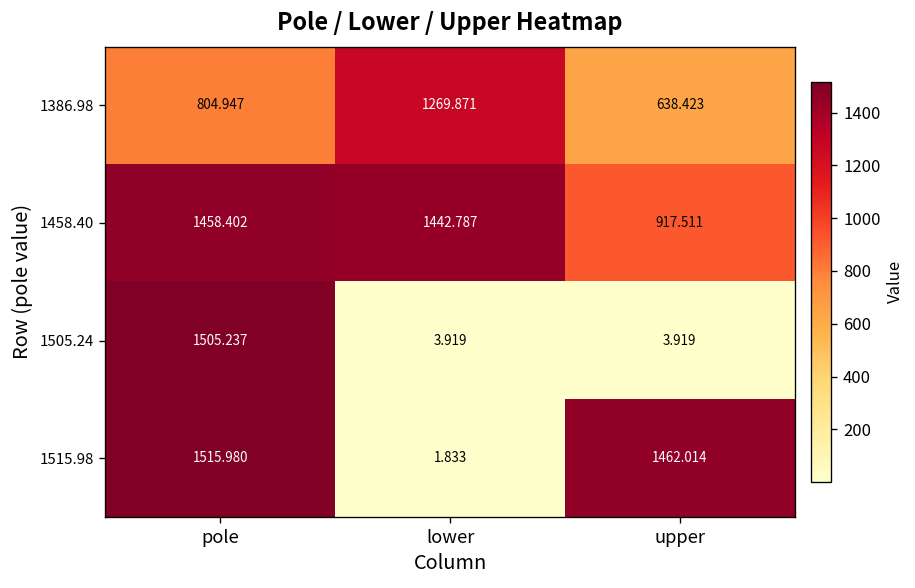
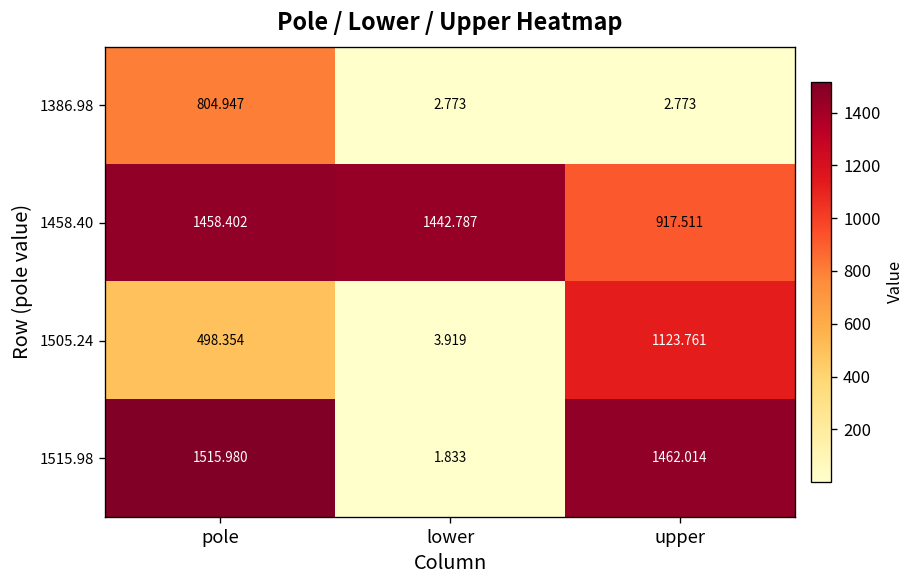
  {
    "1386.98": {
      "pole": 804.947,
-     "lower": 1269.871,
-     "upper": 638.423
+     "lower": 2.773,
+     "upper": 2.773
    },
    "1458.40": {
      "pole": 1458.402,
      "lower": 1442.787,
      "upper": 917.511
    },
    "1505.24": {
-     "pole": 1505.237,
+     "pole": 498.354,
      "lower": 3.919,
-     "upper": 3.919
+     "upper": 1123.761
    },
    "1515.98": {
      "pole": 1515.980,
      "lower": 1.833,
      "upper": 1462.014
    }
  }
